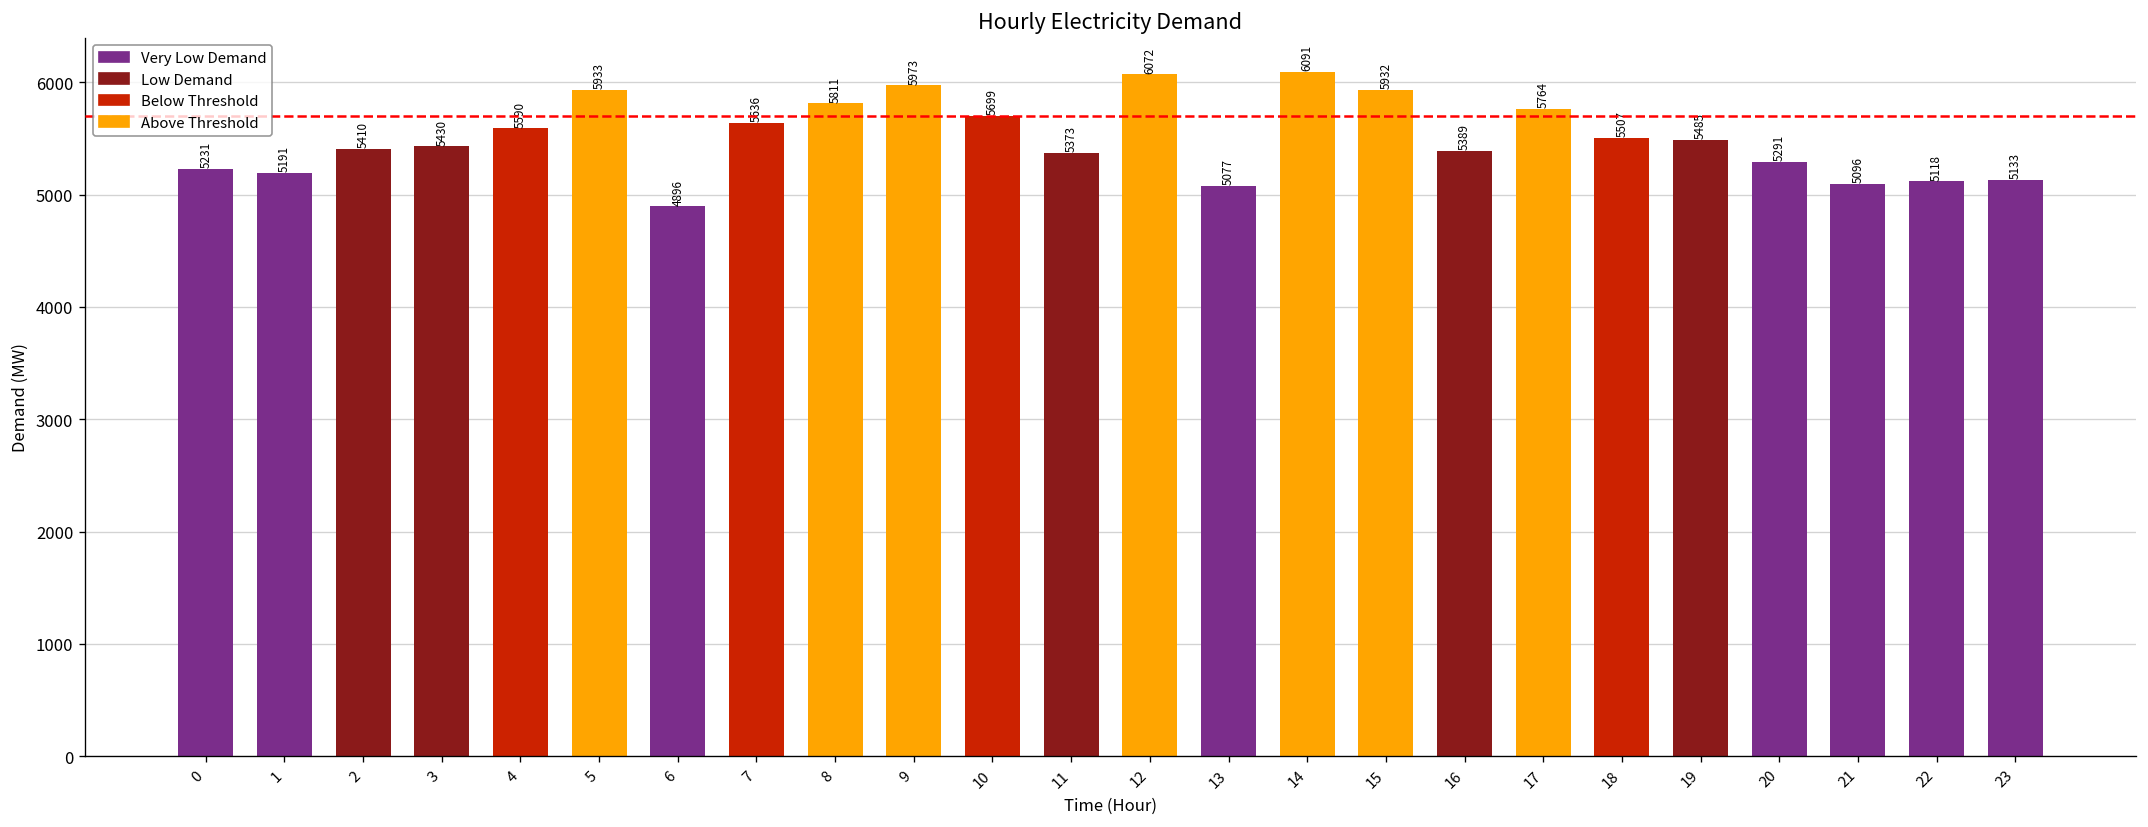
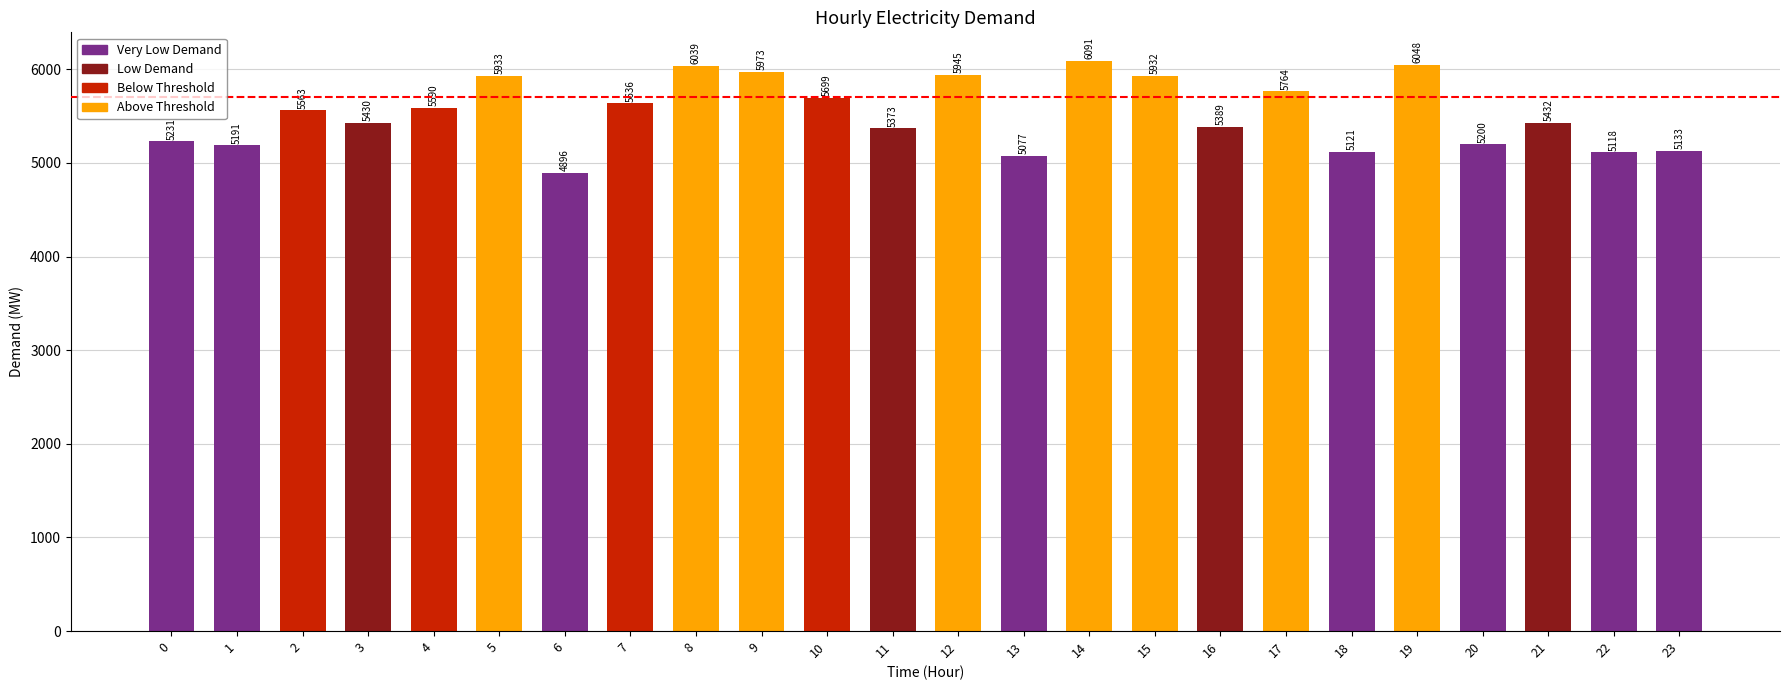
  {
    "1": 5191,
-   "2": 5410,
+   "2": 5563,
    "3": 5430,
    "4": 5590,
    "5": 5933,
    "6": 4896,
    "7": 5636,
-   "8": 5811,
+   "8": 6039,
    "9": 5973,
    "10": 5699,
    "11": 5373,
-   "12": 6072,
+   "12": 5945,
    "13": 5077,
    "14": 6091,
    "15": 5932,
    "16": 5389,
    "17": 5764,
-   "18": 5507,
-   "19": 5485,
-   "20": 5291,
-   "21": 5096,
+   "18": 5121,
+   "19": 6048,
+   "20": 5200,
+   "21": 5432,
    "22": 5118,
    "23": 5133
  }
